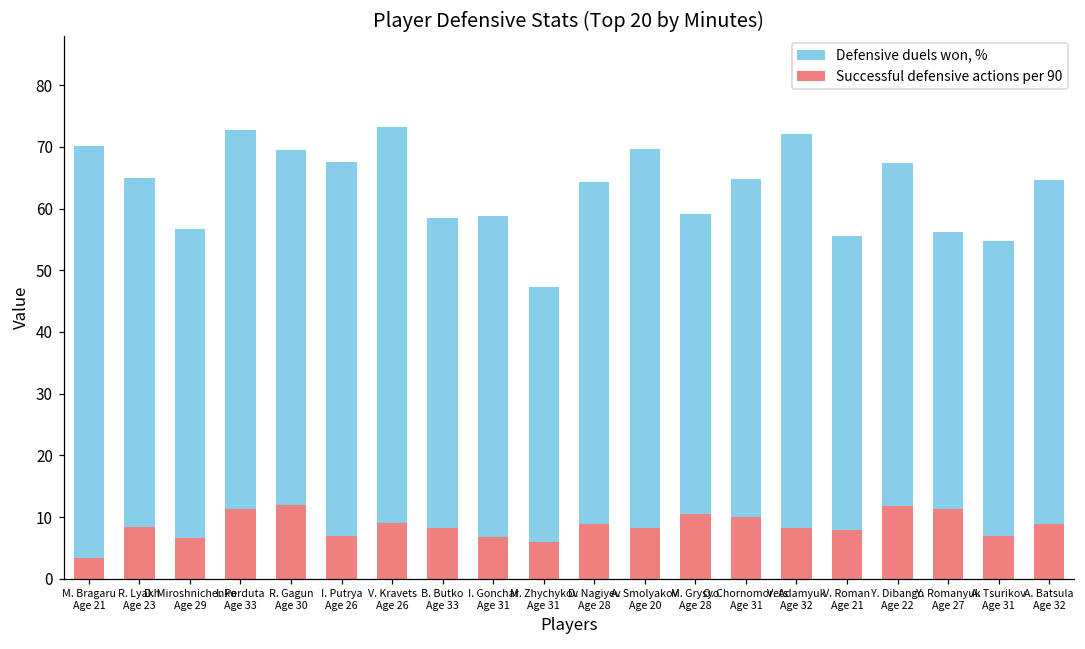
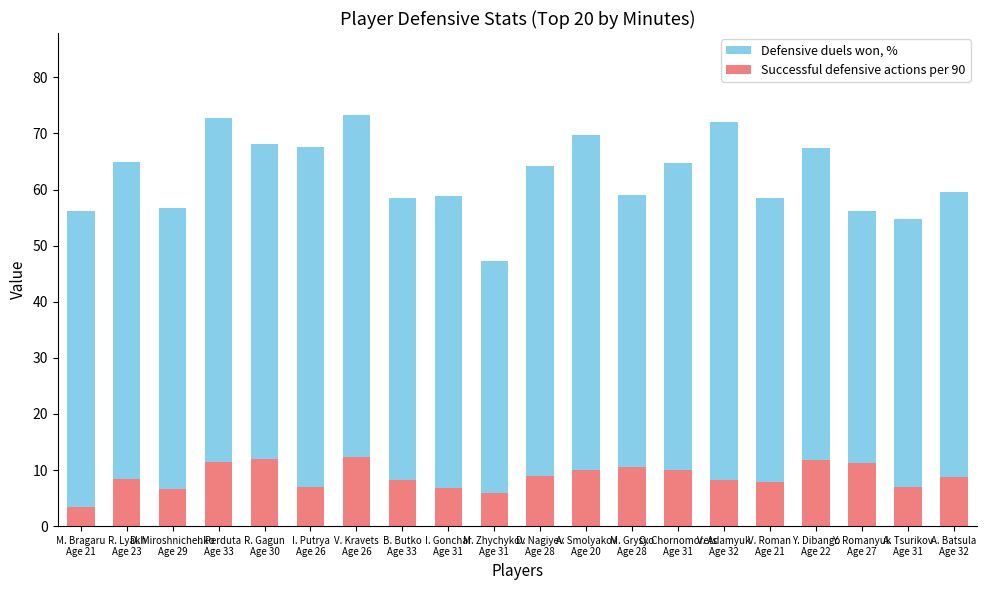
  {
    "Defensive duels won, %": {
-     "M. Bragaru Age 21": 70,
-     "R. Gagun Age 30": 70,
+     "M. Bragaru Age 21": 56,
+     "R. Gagun Age 30": 68,
      "I. Putrya Age 26": 68,
      "V. Kravets Age 26": 73,
      "B. Butko Age 33": 59,
      "M. Zhychykov Age 31": 47,
      "A. Smolyakov Age 20": 70,
-     "V. Roman Age 21": 56,
+     "V. Roman Age 21": 59,
      "Y. Romanyuk Age 27": 56,
-     "A. Batsula Age 32": 65
+     "A. Batsula Age 32": 59
    },
    "Successful defensive actions per 90": {
-     "V. Kravets Age 26": 9,
-     "A. Smolyakov Age 20": 8
+     "V. Kravets Age 26": 12,
+     "A. Smolyakov Age 20": 10
    }
  }
